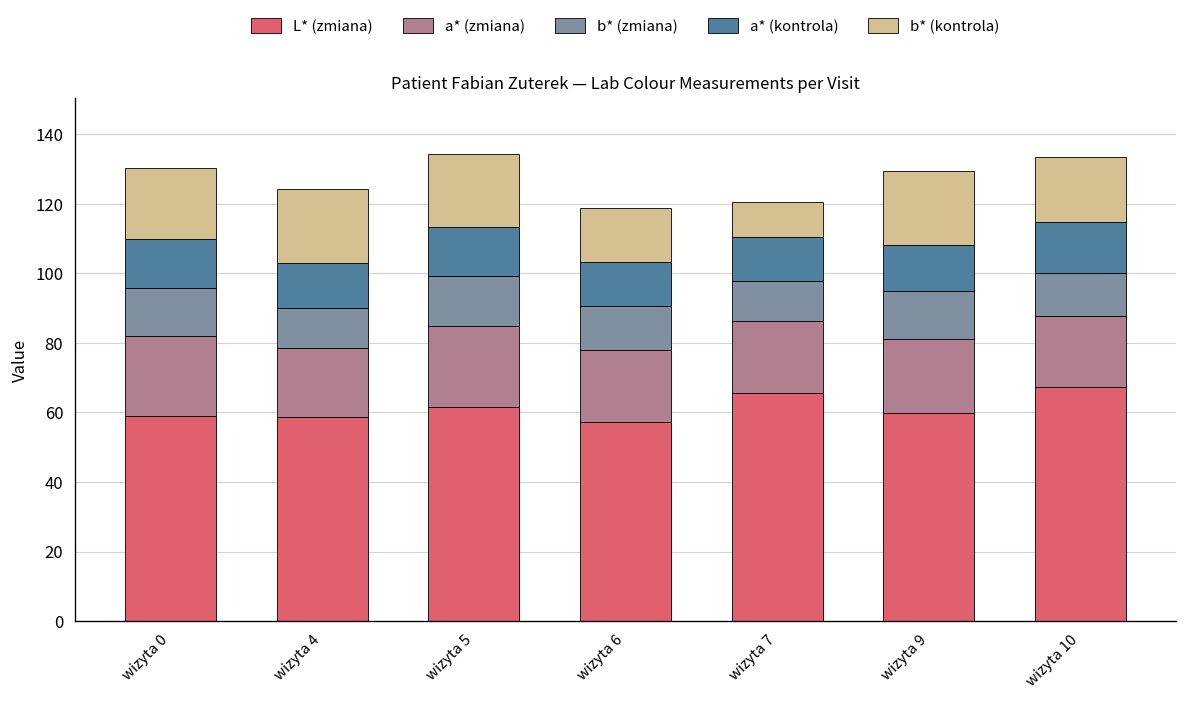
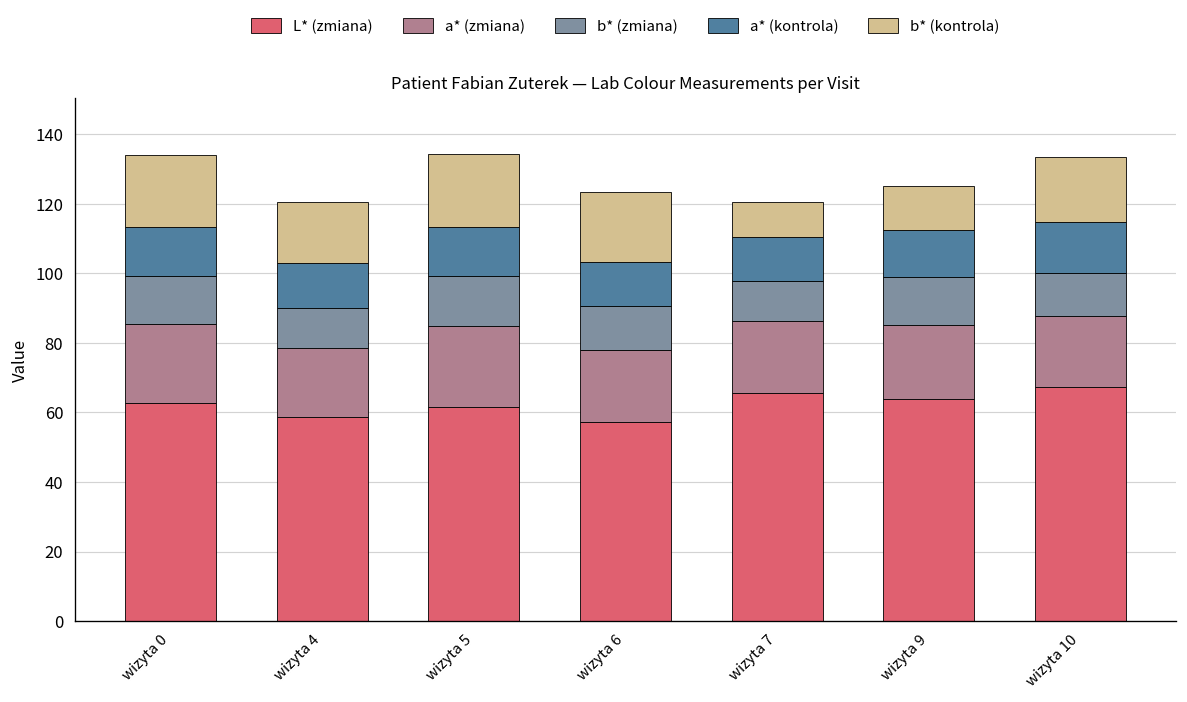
  {
    "L* (zmiana)": {
-     "wizyta 0": 59,
+     "wizyta 0": 63,
      "wizyta 4": 59,
      "wizyta 5": 62,
      "wizyta 6": 57,
      "wizyta 7": 66,
-     "wizyta 9": 60,
+     "wizyta 9": 64,
      "wizyta 10": 67
    },
    "b* (kontrola)": {
      "wizyta 0": 21,
-     "wizyta 4": 21,
+     "wizyta 4": 18,
      "wizyta 5": 21,
-     "wizyta 6": 16,
+     "wizyta 6": 20,
      "wizyta 7": 10,
-     "wizyta 9": 21,
+     "wizyta 9": 13,
      "wizyta 10": 19
    }
  }
